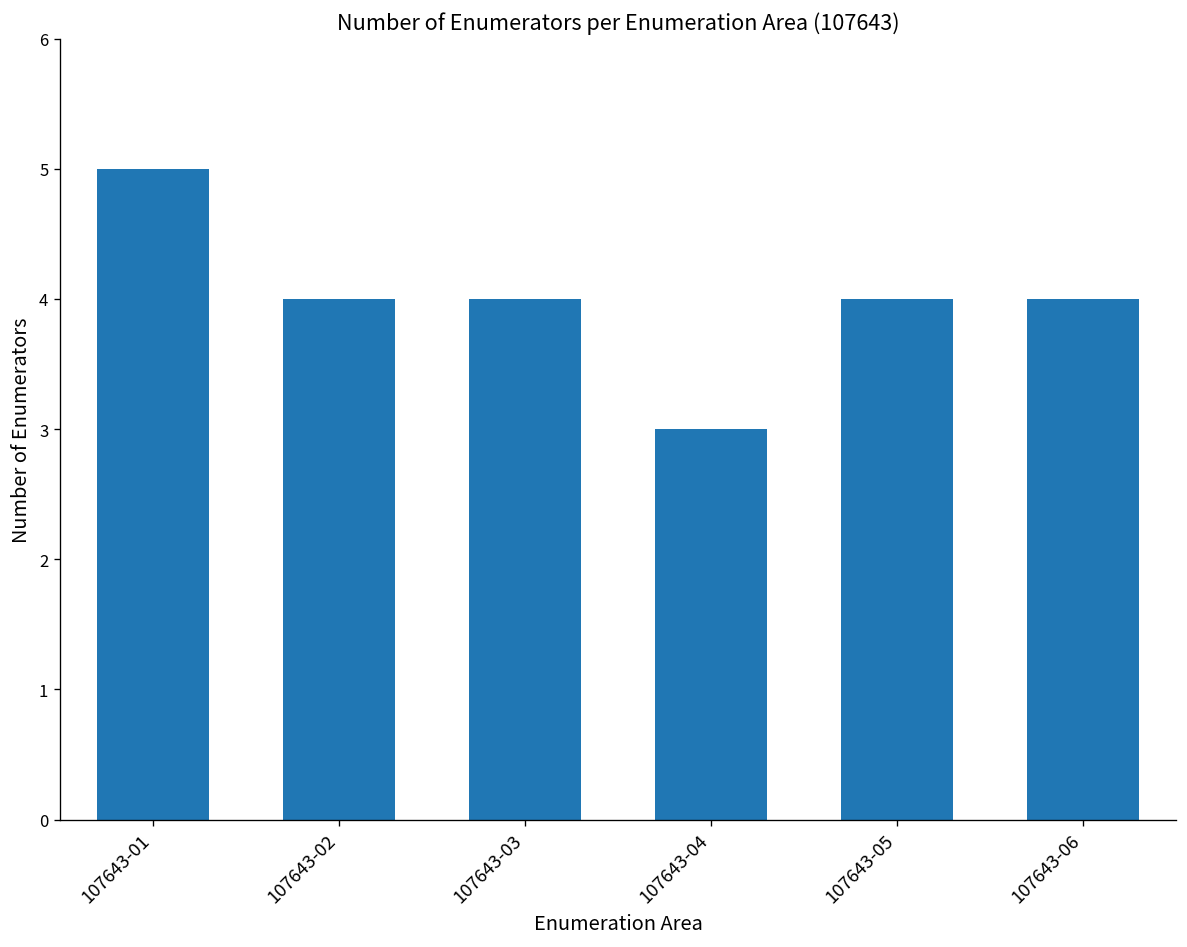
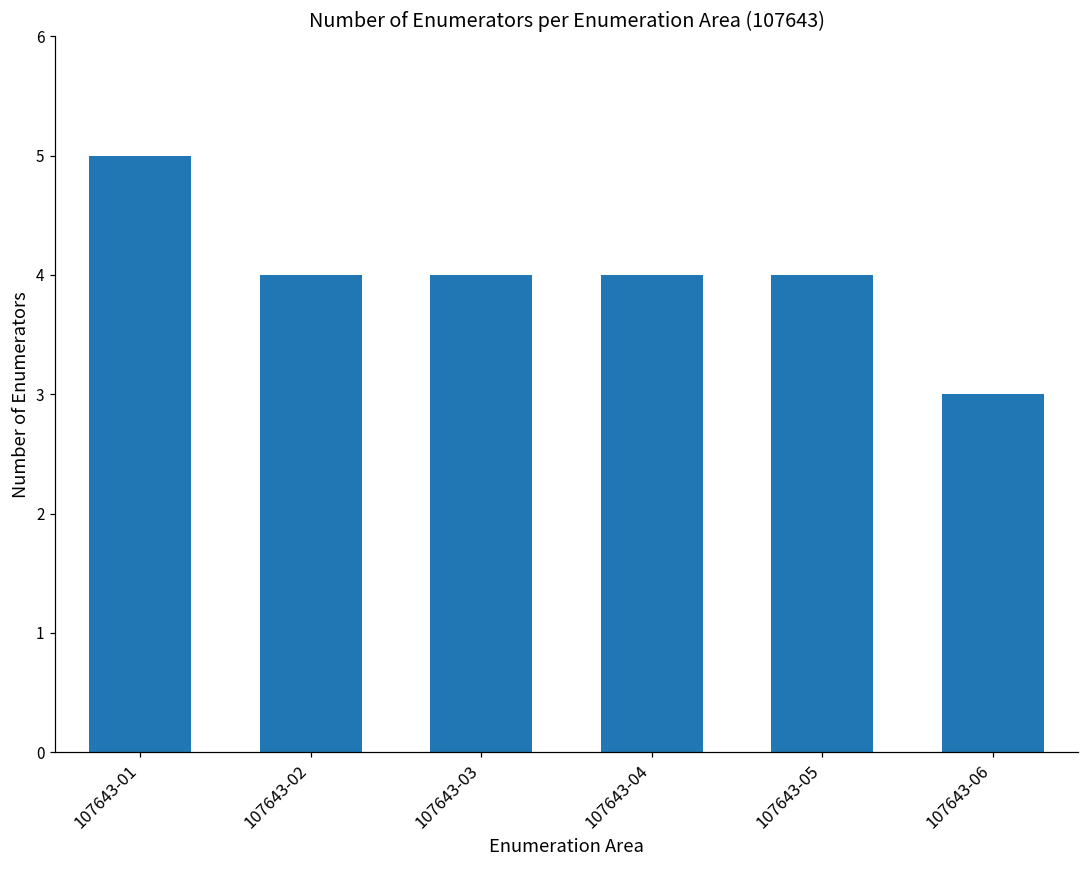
  {
    "107643-01": 5,
    "107643-02": 4,
    "107643-03": 4,
-   "107643-04": 3,
+   "107643-04": 4,
    "107643-05": 4,
-   "107643-06": 4
+   "107643-06": 3
  }
